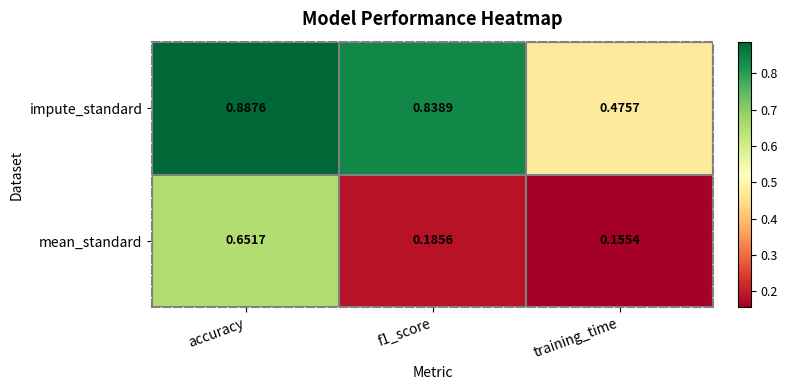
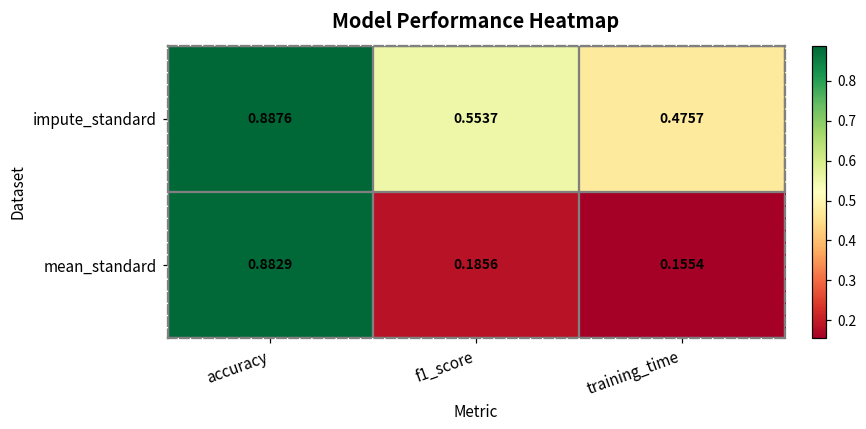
  {
    "impute_standard": {
      "accuracy": 0.8876,
-     "f1_score": 0.8389,
+     "f1_score": 0.5537,
      "training_time": 0.4757
    },
    "mean_standard": {
-     "accuracy": 0.6517,
+     "accuracy": 0.8829,
      "f1_score": 0.1856,
      "training_time": 0.1554
    }
  }
